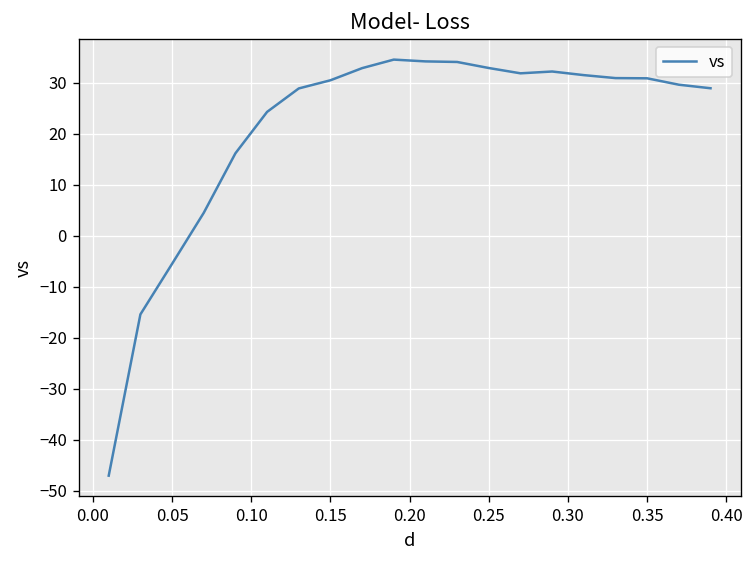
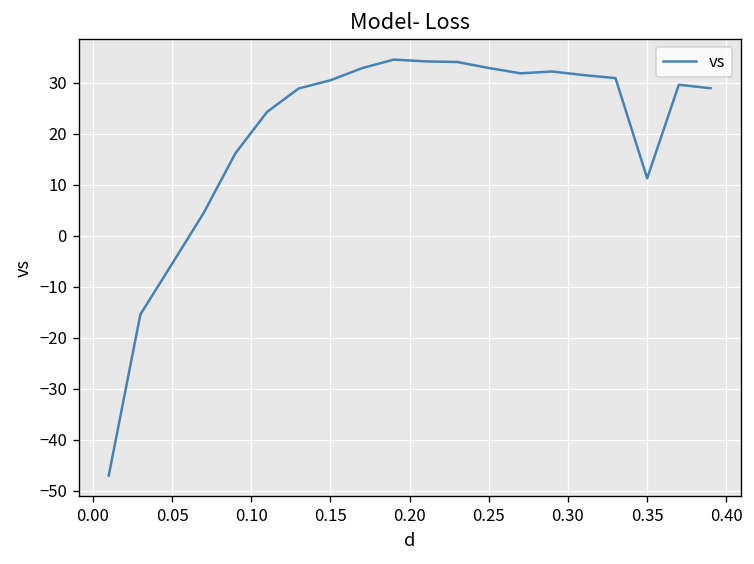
  {
    "0.05": -6,
    "0.15": 30,
    "0.25": 33,
-   "0.35": 31
+   "0.35": 11
  }
